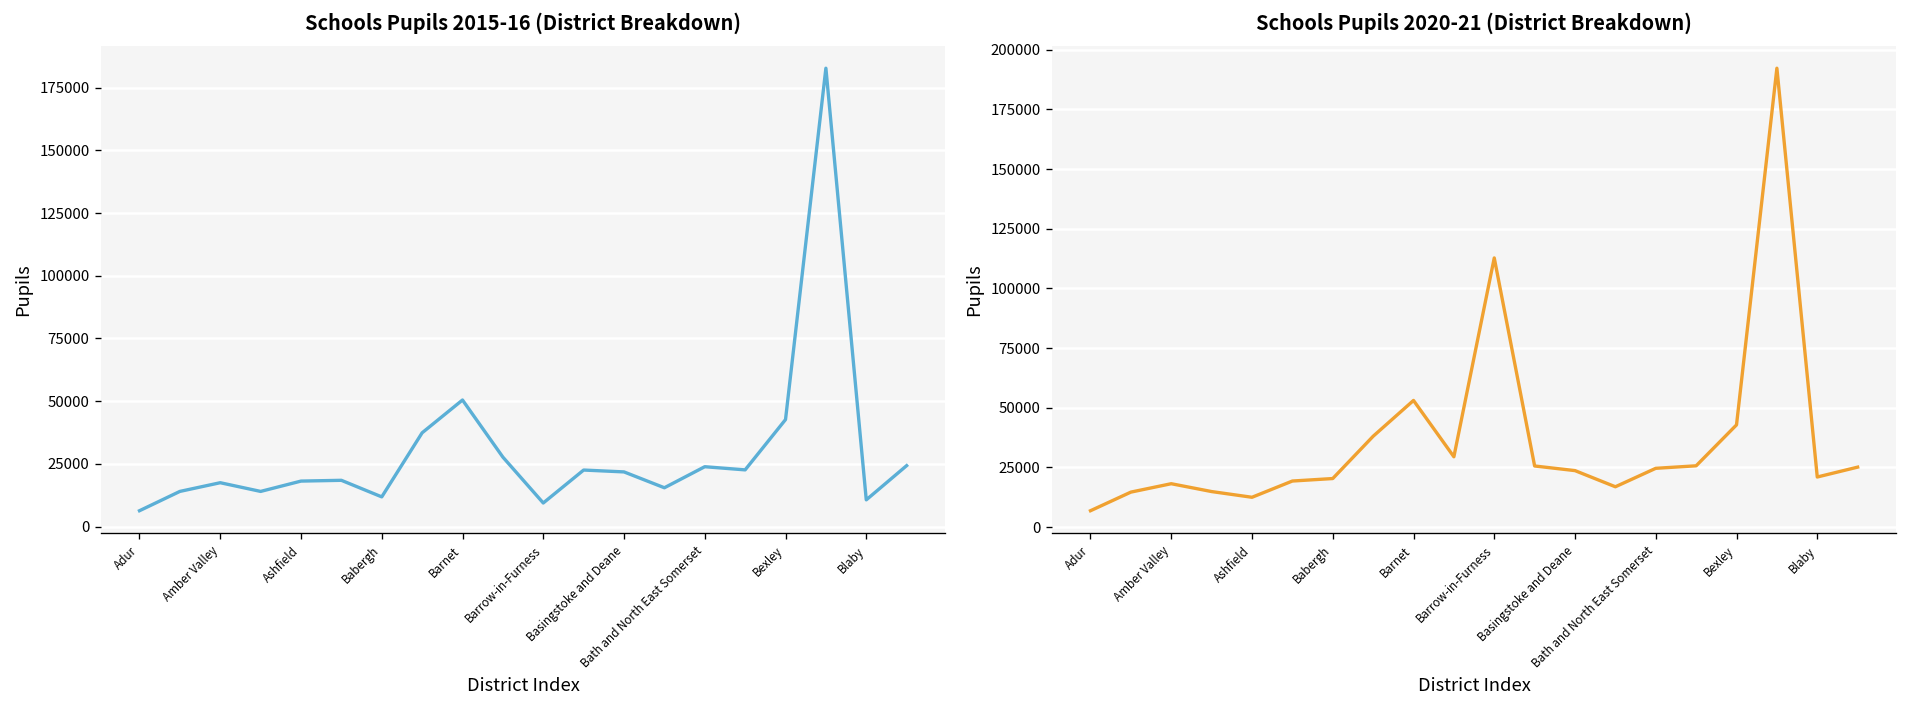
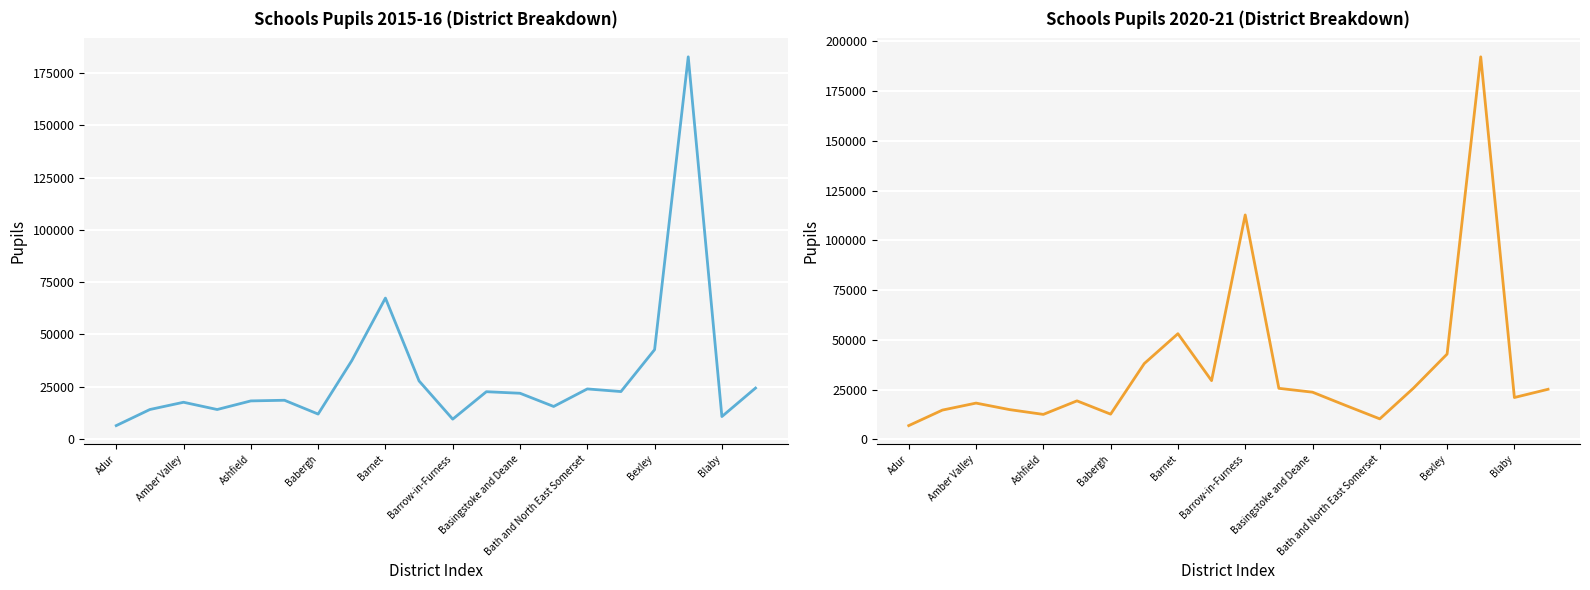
  {
    "Schools Pupils 2015-16 (District Breakdown)": {
      "Adur": 6000,
      "Amber Valley": 17000,
      "Ashfield": 18000,
      "Babergh": 12000,
-     "Barnet": 50000,
+     "Barnet": 67000,
      "Barrow-in-Furness": 9000,
      "Basingstoke and Deane": 22000,
      "Bath and North East Somerset": 24000,
      "Bexley": 43000,
      "Blaby": 11000
    },
    "Schools Pupils 2020-21 (District Breakdown)": {
      "Adur": 7000,
      "Amber Valley": 18000,
      "Ashfield": 13000,
-     "Babergh": 20000,
+     "Babergh": 13000,
      "Barnet": 53000,
      "Barrow-in-Furness": 113000,
      "Basingstoke and Deane": 24000,
-     "Bath and North East Somerset": 25000,
+     "Bath and North East Somerset": 10000,
      "Bexley": 43000,
      "Blaby": 21000
    }
  }
